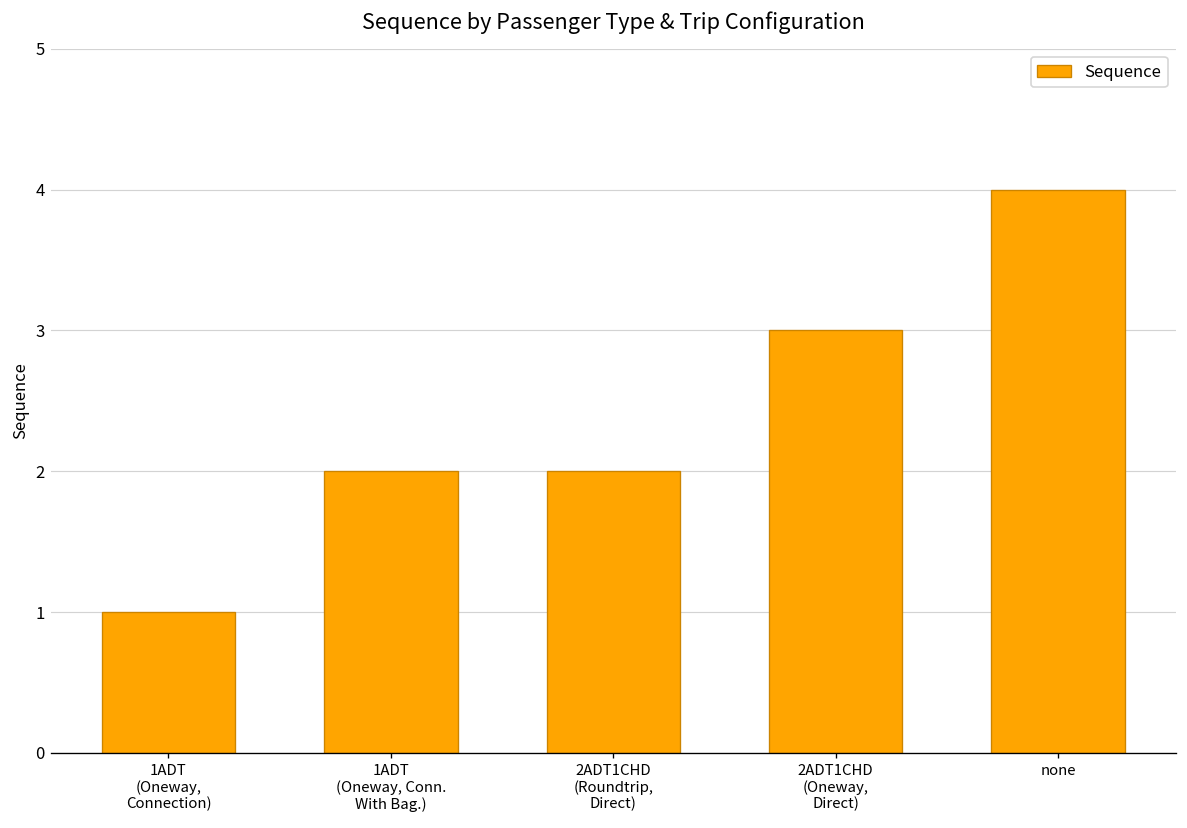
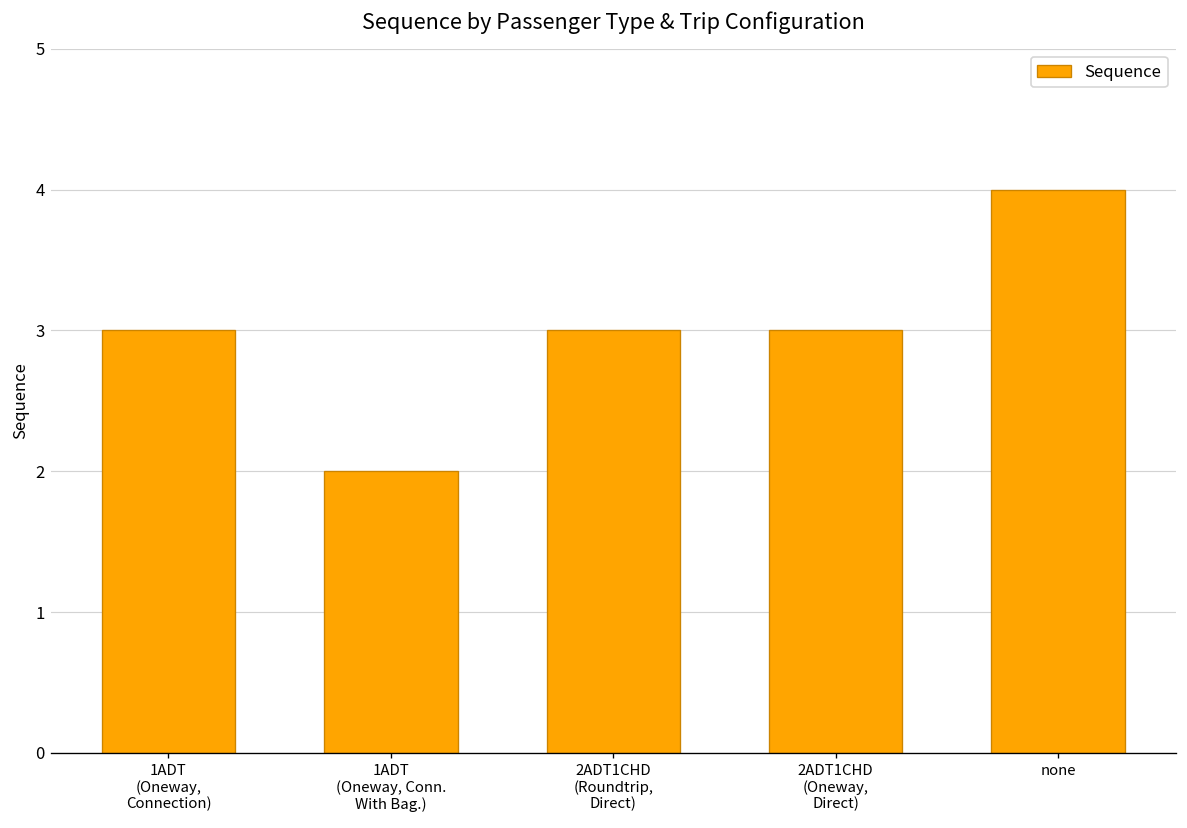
  {
-   "1ADT (Oneway, Connection)": 1,
+   "1ADT (Oneway, Connection)": 3,
    "1ADT (Oneway, Conn. With Bag.)": 2,
-   "2ADT1CHD (Roundtrip, Direct)": 2,
+   "2ADT1CHD (Roundtrip, Direct)": 3,
    "2ADT1CHD (Oneway, Direct)": 3,
    "none": 4
  }
